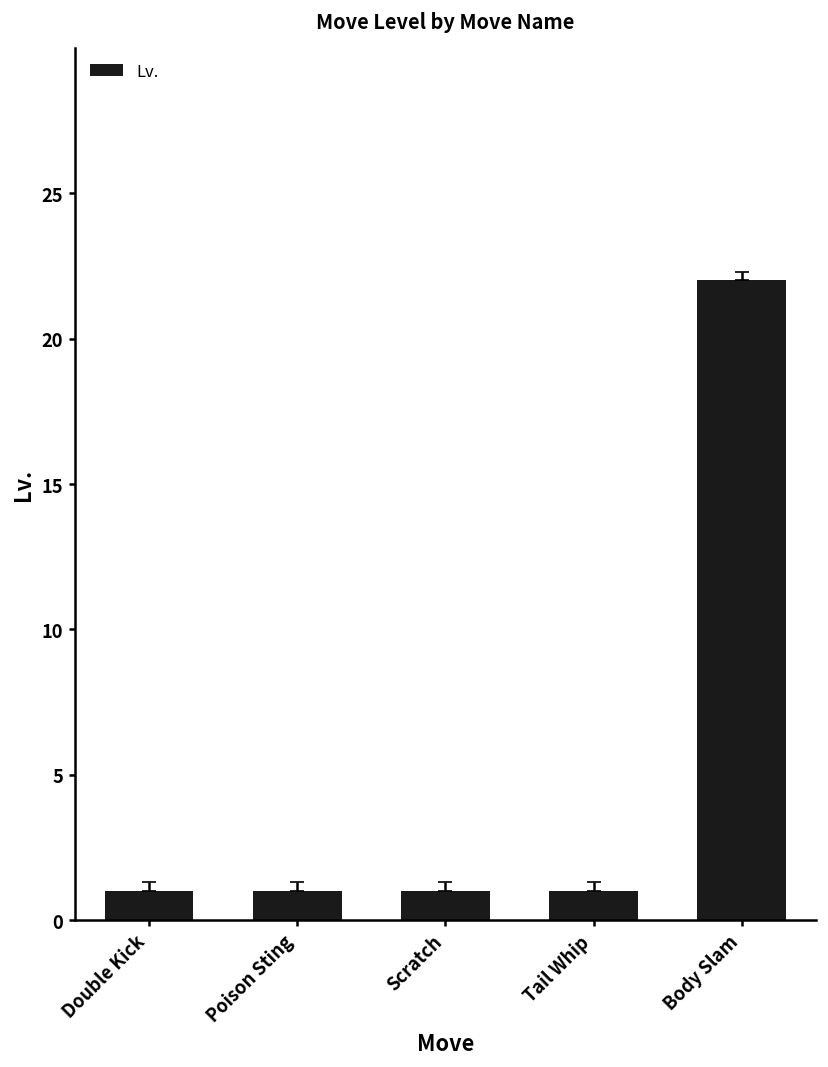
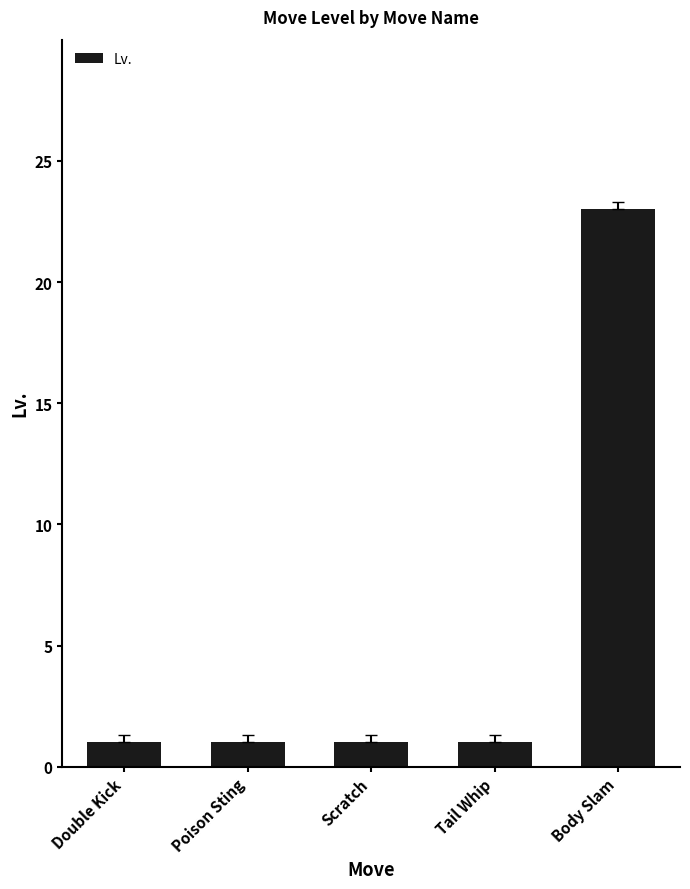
  {
    "Lv.": {
      "Double Kick": 1,
      "Poison Sting": 1,
      "Scratch": 1,
      "Tail Whip": 1,
-     "Body Slam": 22
+     "Body Slam": 23
    }
  }
